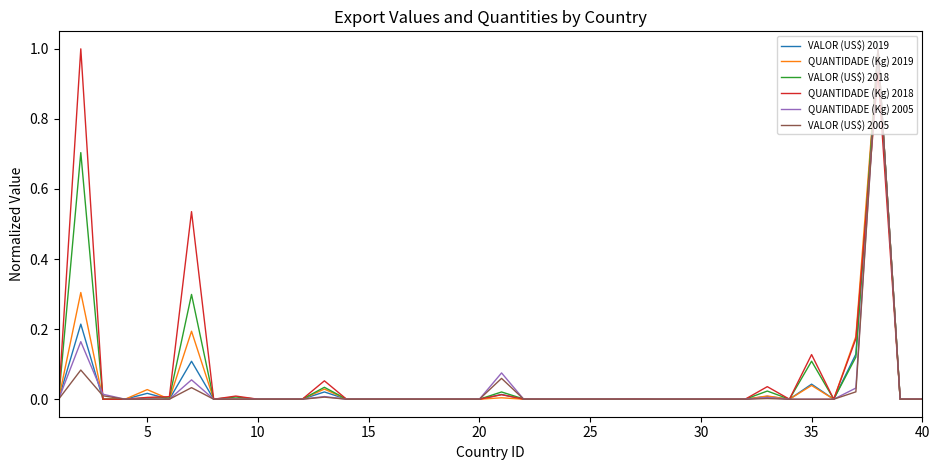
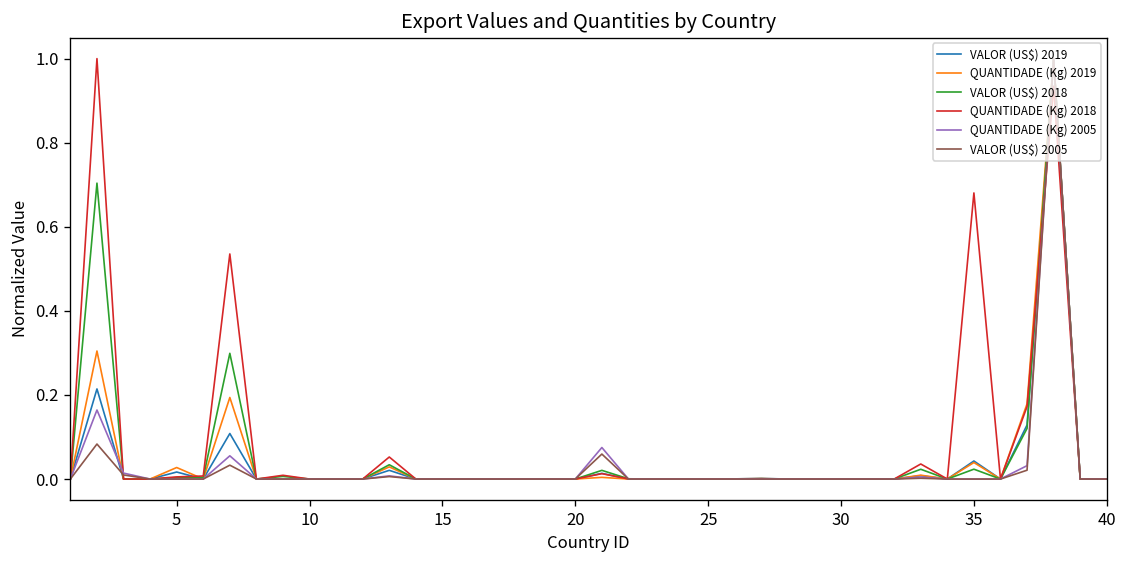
  {
    "VALOR (US$) 2019": {
      "5": 0.02
    },
    "QUANTIDADE (Kg) 2019": {
      "5": 0.03
    },
    "VALOR (US$) 2018": {
-     "35": 0.11
+     "35": 0.02
    },
    "QUANTIDADE (Kg) 2018": {
-     "35": 0.13
+     "35": 0.68
    }
  }
